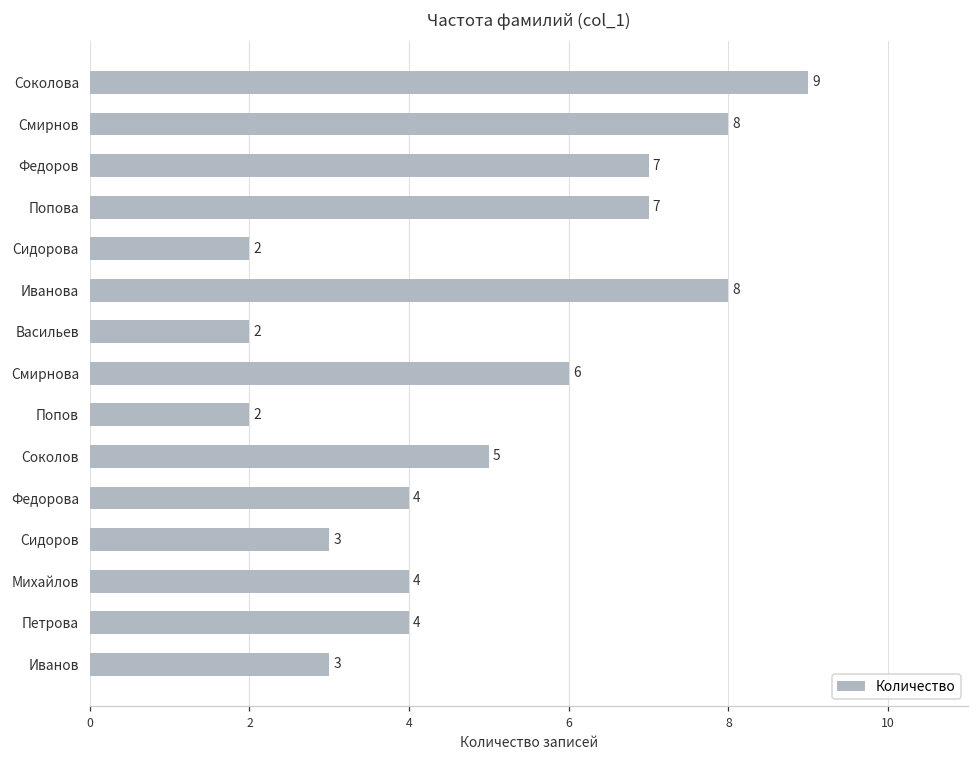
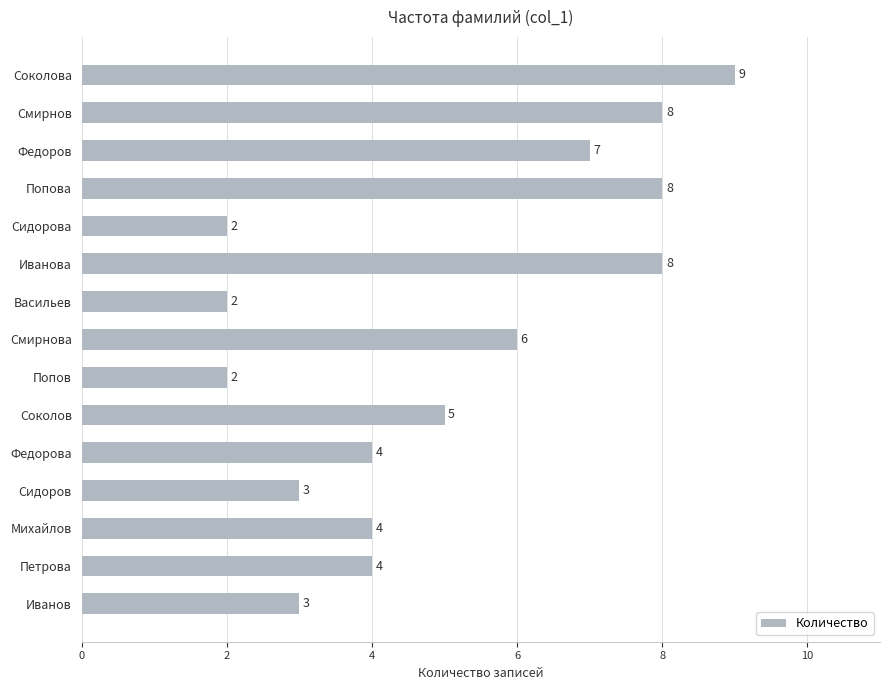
  {
    "Соколова": 9,
    "Смирнов": 8,
    "Федоров": 7,
-   "Попова": 7,
+   "Попова": 8,
    "Сидорова": 2,
    "Иванова": 8,
    "Васильев": 2,
    "Смирнова": 6,
    "Попов": 2,
    "Соколов": 5,
    "Федорова": 4,
    "Сидоров": 3,
    "Михайлов": 4,
    "Петрова": 4,
    "Иванов": 3
  }
